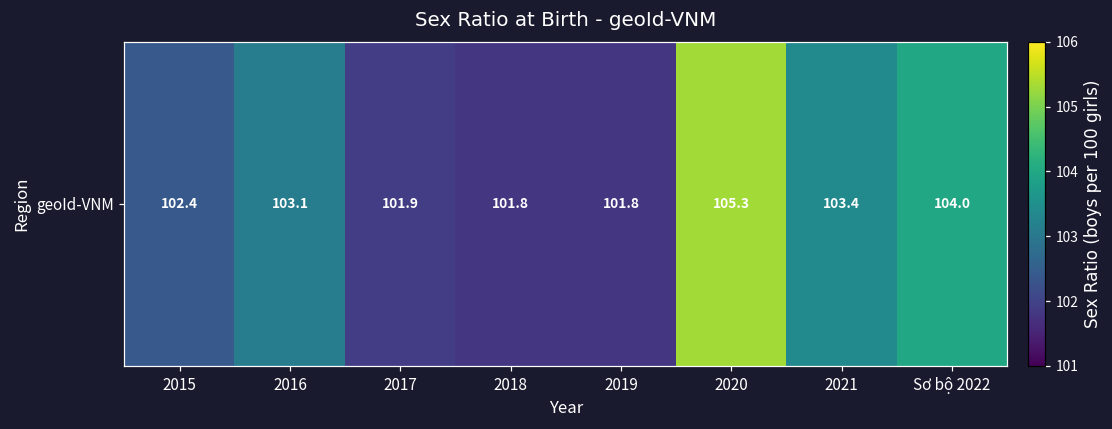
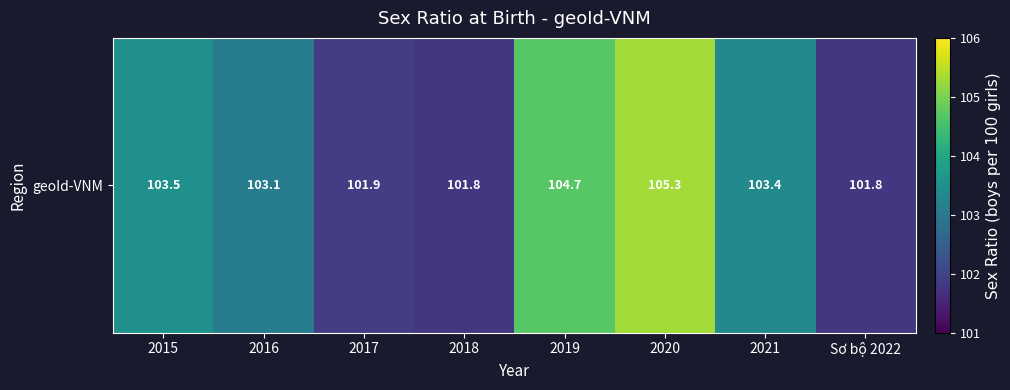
  {
    "geoId-VNM": {
-     "2015": 102.4,
+     "2015": 103.5,
      "2016": 103.1,
      "2017": 101.9,
      "2018": 101.8,
-     "2019": 101.8,
+     "2019": 104.7,
      "2020": 105.3,
      "2021": 103.4,
-     "Sơ bộ 2022": 104.0
+     "Sơ bộ 2022": 101.8
    }
  }
